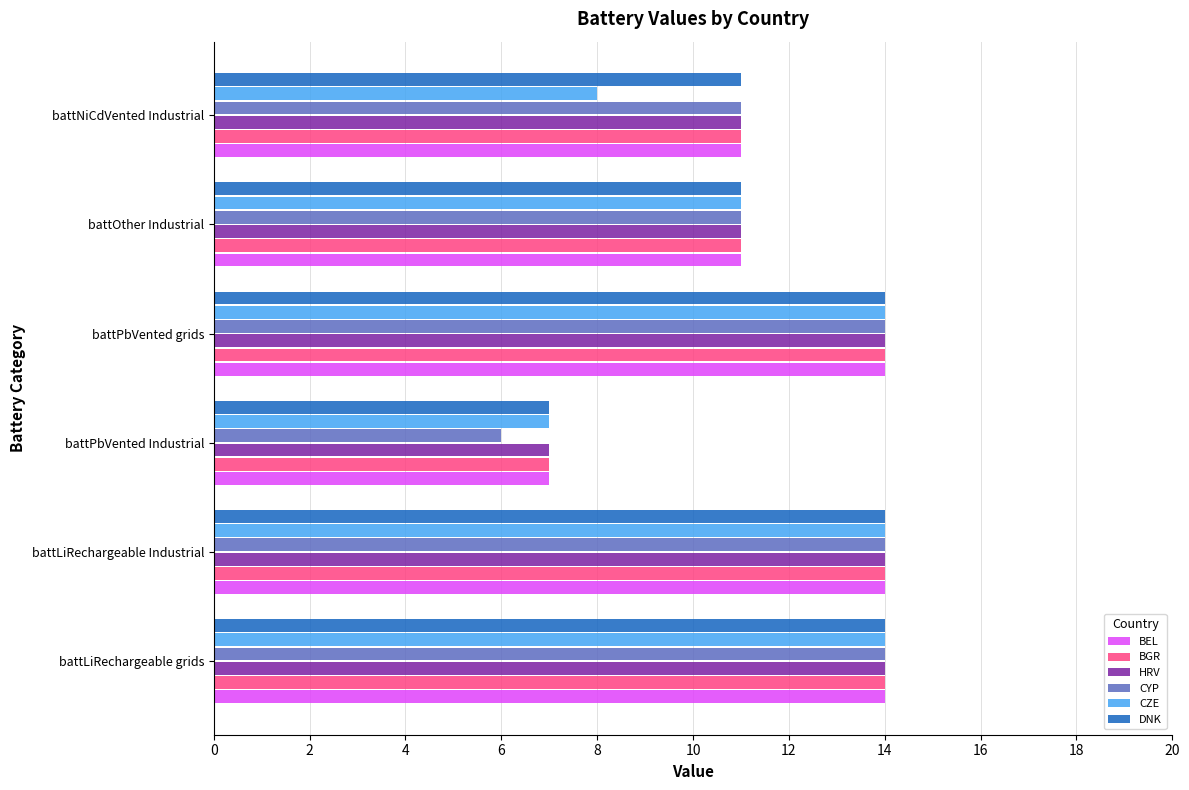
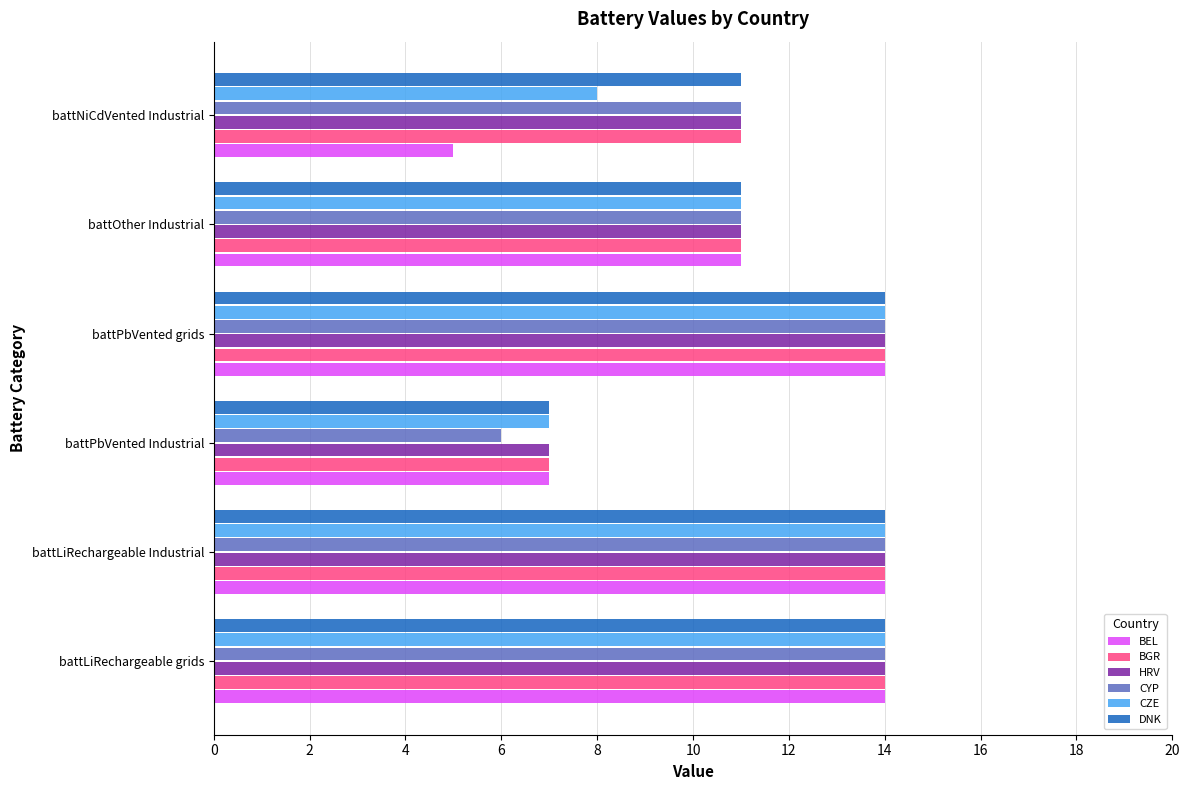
  {
    "BEL": {
-     "battNiCdVented Industrial": 11,
+     "battNiCdVented Industrial": 5,
      "battOther Industrial": 11,
      "battPbVented grids": 14,
      "battPbVented Industrial": 7,
      "battLiRechargeable Industrial": 14,
      "battLiRechargeable grids": 14
    },
    "BGR": {
      "battNiCdVented Industrial": 11,
      "battOther Industrial": 11,
      "battPbVented grids": 14,
      "battPbVented Industrial": 7,
      "battLiRechargeable Industrial": 14,
      "battLiRechargeable grids": 14
    },
    "HRV": {
      "battNiCdVented Industrial": 11,
      "battOther Industrial": 11,
      "battPbVented grids": 14,
      "battPbVented Industrial": 7,
      "battLiRechargeable Industrial": 14,
      "battLiRechargeable grids": 14
    },
    "CYP": {
      "battNiCdVented Industrial": 11,
      "battOther Industrial": 11,
      "battPbVented grids": 14,
      "battPbVented Industrial": 6,
      "battLiRechargeable Industrial": 14,
      "battLiRechargeable grids": 14
    },
    "CZE": {
      "battNiCdVented Industrial": 8,
      "battOther Industrial": 11,
      "battPbVented grids": 14,
      "battPbVented Industrial": 7,
      "battLiRechargeable Industrial": 14,
      "battLiRechargeable grids": 14
    },
    "DNK": {
      "battNiCdVented Industrial": 11,
      "battOther Industrial": 11,
      "battPbVented grids": 14,
      "battPbVented Industrial": 7,
      "battLiRechargeable Industrial": 14,
      "battLiRechargeable grids": 14
    }
  }
